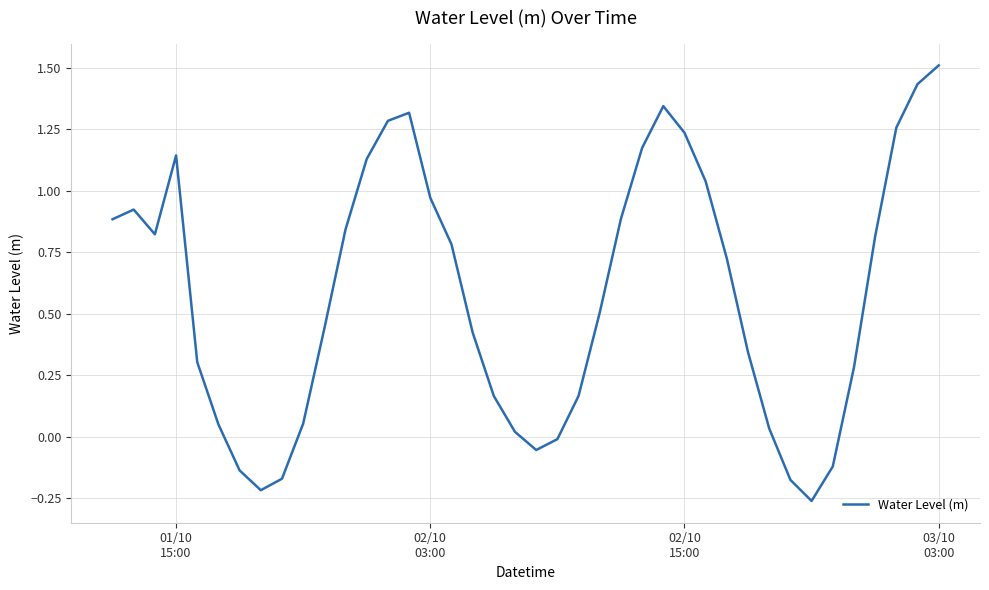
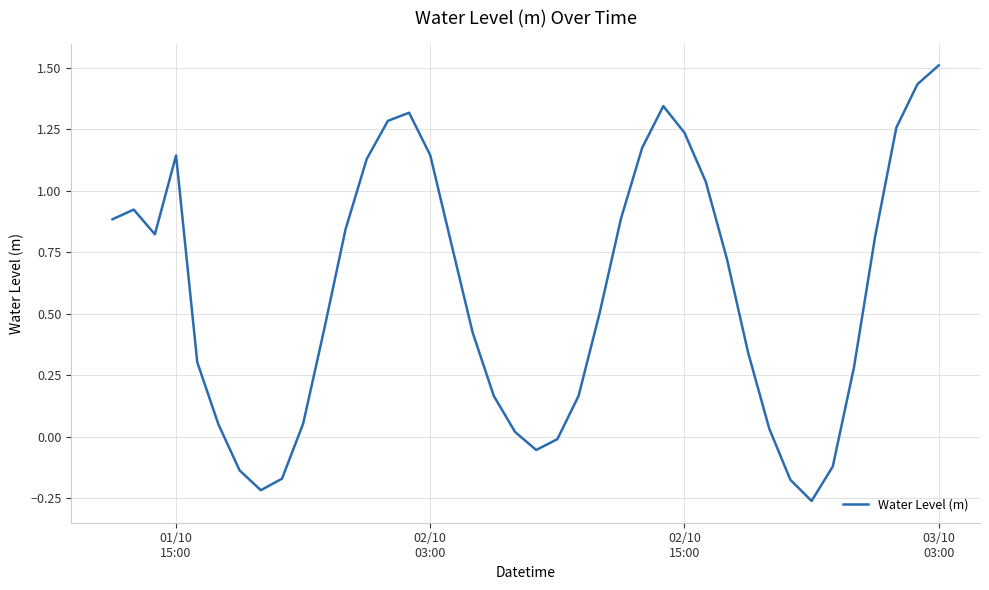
  {
    "01/10 15:00": 1.14,
-   "02/10 03:00": 0.97,
+   "02/10 03:00": 1.14,
    "02/10 15:00": 1.24,
    "03/10 03:00": 1.51
  }
